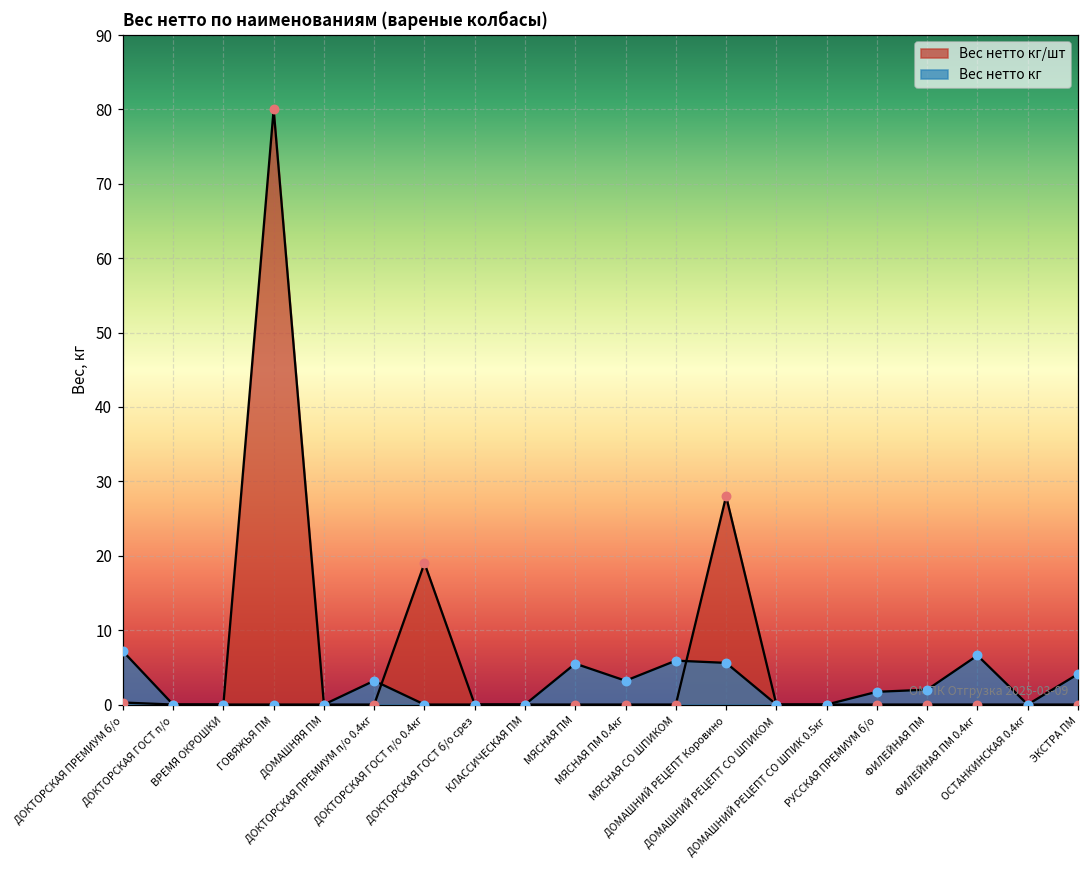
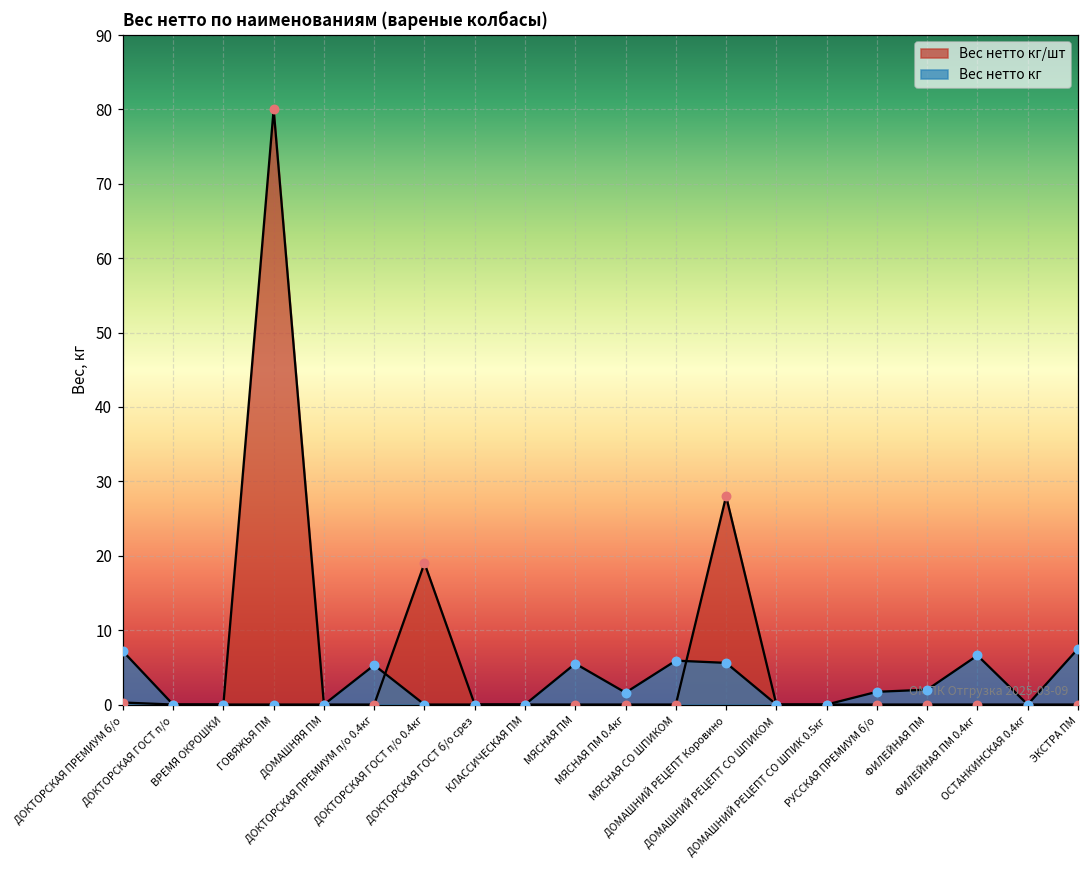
  {
    "Вес нетто кг/шт": {
      "ДОКТОРСКАЯ ПРЕМИУМ б/о": 0,
      "ГОВЯЖЬЯ ПМ": 80,
      "ДОКТОРСКАЯ ПРЕМИУМ п/о 0.4кг": 0,
      "ДОКТОРСКАЯ ГОСТ п/о 0.4кг": 19,
      "МЯСНАЯ ПМ": 0,
      "МЯСНАЯ ПМ 0.4кг": 0,
      "МЯСНАЯ СО ШПИКОМ": 0,
      "ДОМАШНИЙ РЕЦЕПТ Коровино": 28,
      "РУССКАЯ ПРЕМИУМ б/о": 0,
      "ФИЛЕЙНАЯ ПМ": 0,
      "ФИЛЕЙНАЯ ПМ 0.4кг": 0,
      "ЭКСТРА ПМ": 0
    },
    "Вес нетто кг": {
      "ДОКТОРСКАЯ ПРЕМИУМ б/о": 7,
      "ГОВЯЖЬЯ ПМ": 0,
-     "ДОКТОРСКАЯ ПРЕМИУМ п/о 0.4кг": 3,
+     "ДОКТОРСКАЯ ПРЕМИУМ п/о 0.4кг": 5,
      "ДОКТОРСКАЯ ГОСТ п/о 0.4кг": 0,
      "МЯСНАЯ ПМ": 6,
-     "МЯСНАЯ ПМ 0.4кг": 3,
+     "МЯСНАЯ ПМ 0.4кг": 2,
      "МЯСНАЯ СО ШПИКОМ": 6,
      "ДОМАШНИЙ РЕЦЕПТ Коровино": 6,
      "РУССКАЯ ПРЕМИУМ б/о": 2,
      "ФИЛЕЙНАЯ ПМ": 2,
      "ФИЛЕЙНАЯ ПМ 0.4кг": 7,
-     "ЭКСТРА ПМ": 4
+     "ЭКСТРА ПМ": 8
    }
  }
